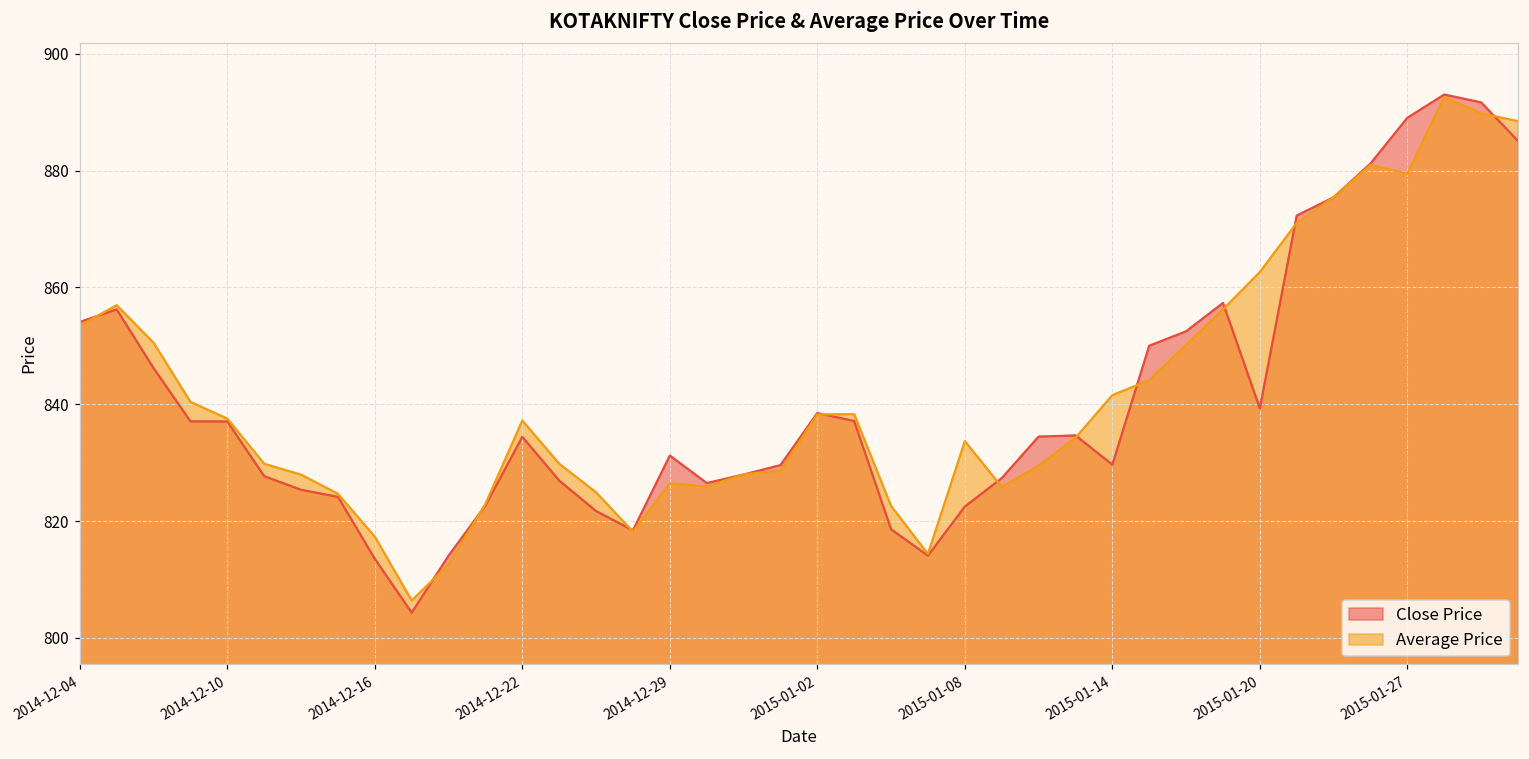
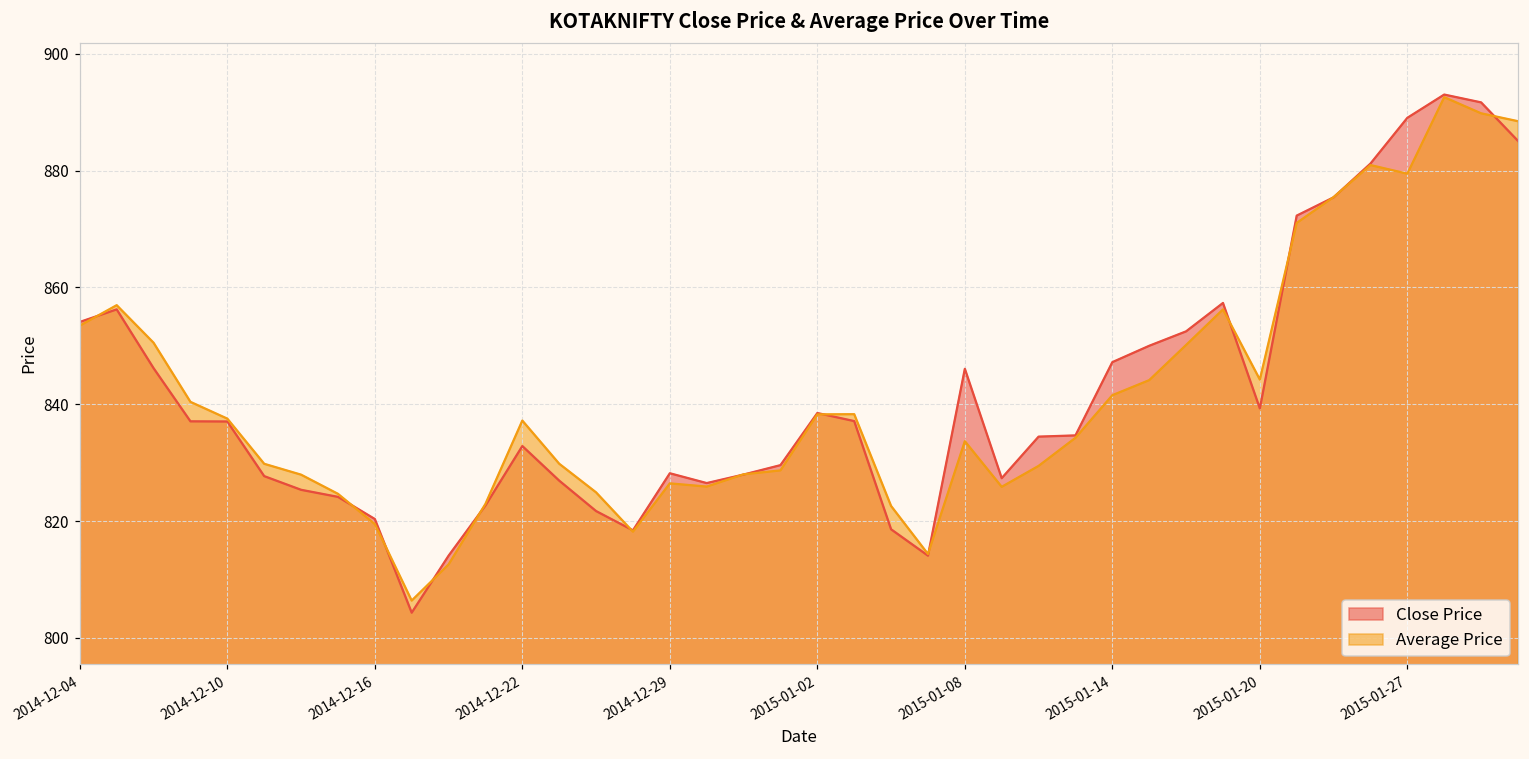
  {
    "Close Price": {
      "2014-12-04": 854,
      "2014-12-10": 837,
-     "2014-12-16": 814,
-     "2014-12-22": 834,
-     "2014-12-29": 831,
-     "2015-01-08": 822,
-     "2015-01-14": 830,
+     "2014-12-16": 820,
+     "2014-12-22": 833,
+     "2014-12-29": 828,
+     "2015-01-08": 846,
+     "2015-01-14": 847,
      "2015-01-20": 839,
      "2015-01-27": 889
    },
    "Average Price": {
      "2014-12-04": 853,
      "2014-12-10": 838,
-     "2014-12-16": 817,
+     "2014-12-16": 819,
      "2014-12-22": 837,
      "2014-12-29": 826,
      "2015-01-08": 834,
      "2015-01-14": 842,
-     "2015-01-20": 863,
+     "2015-01-20": 844,
      "2015-01-27": 879
    }
  }
